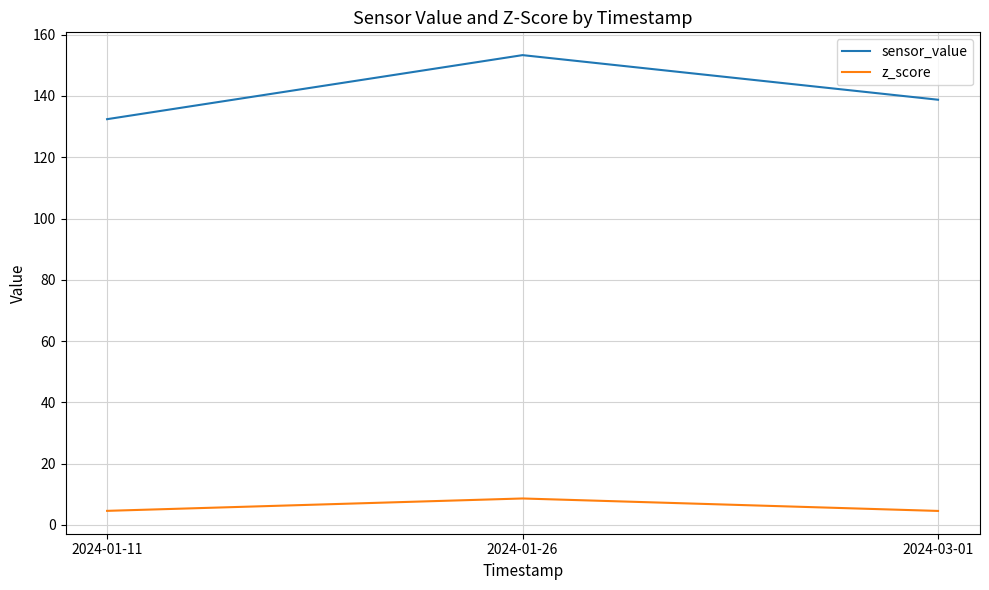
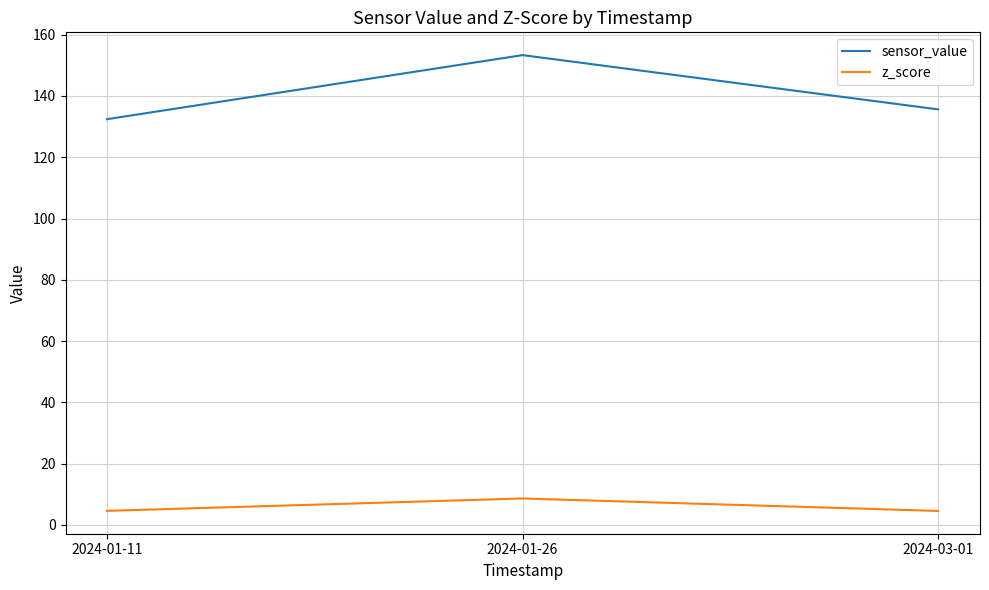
  {
    "sensor_value": {
      "2024-01-11": 132,
      "2024-01-26": 153,
-     "2024-03-01": 139
+     "2024-03-01": 136
    },
    "z_score": {
      "2024-01-11": 5,
      "2024-01-26": 9,
      "2024-03-01": 5
    }
  }
